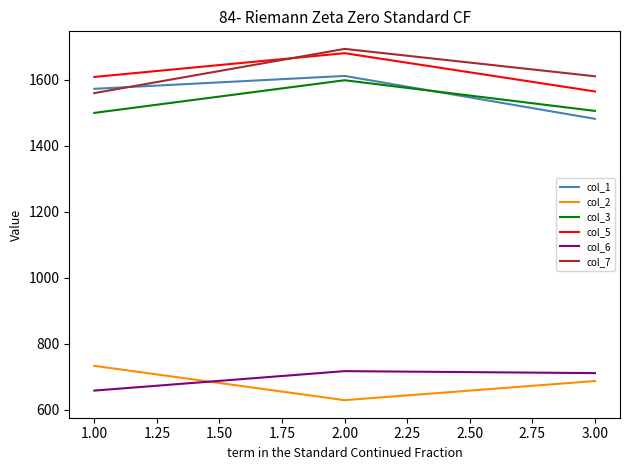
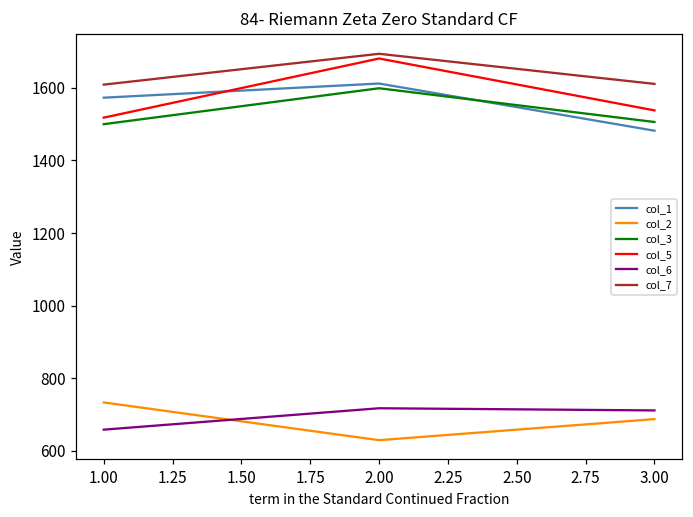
  {
    "col_1": {
      "1.00": 1570,
      "2.00": 1610,
      "3.00": 1480
    },
    "col_2": {
      "1.00": 730,
      "2.00": 630,
      "3.00": 690
    },
    "col_3": {
      "1.00": 1500,
      "2.00": 1600,
      "3.00": 1510
    },
    "col_5": {
-     "1.00": 1610,
+     "1.00": 1520,
      "2.00": 1680,
-     "3.00": 1570
+     "3.00": 1540
    },
    "col_6": {
      "1.00": 660,
      "2.00": 720,
      "3.00": 710
    },
    "col_7": {
-     "1.00": 1560,
+     "1.00": 1610,
      "2.00": 1690,
      "3.00": 1610
    }
  }
